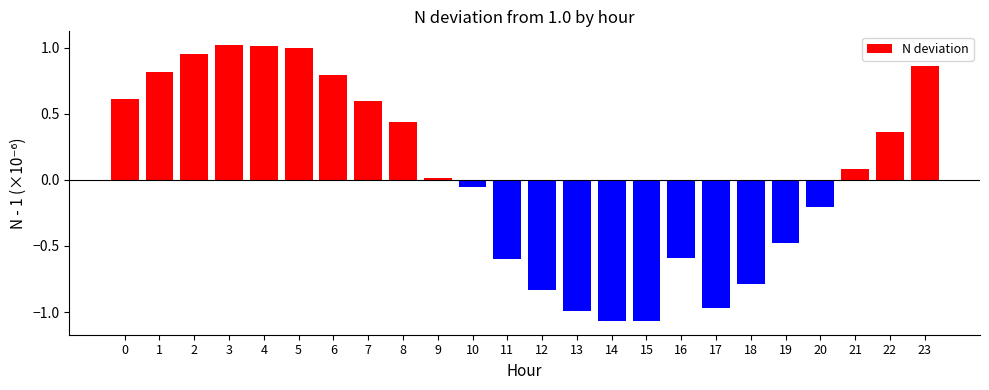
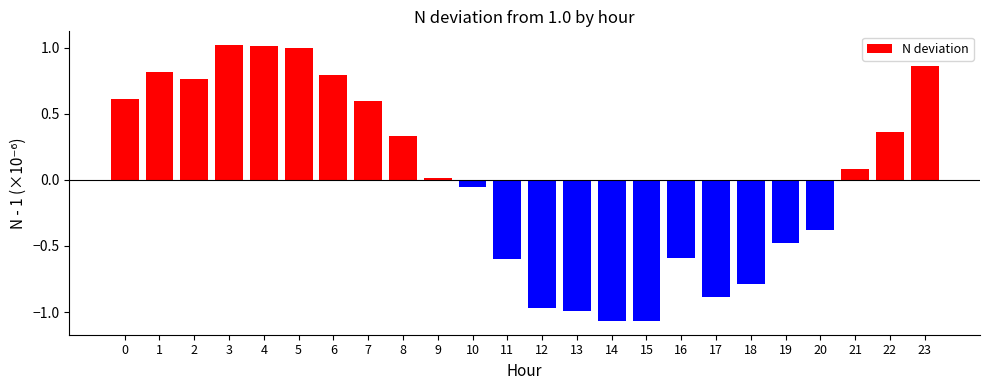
  {
    "0": 0.61,
    "1": 0.82,
-   "2": 0.95,
+   "2": 0.76,
    "3": 1.02,
    "4": 1.01,
    "5": 1.00,
    "6": 0.79,
    "7": 0.59,
-   "8": 0.44,
+   "8": 0.33,
    "10": -0.05,
    "11": -0.60,
-   "12": -0.83,
+   "12": -0.97,
    "13": -0.99,
    "14": -1.07,
    "15": -1.07,
    "16": -0.59,
-   "17": -0.97,
+   "17": -0.89,
    "18": -0.79,
    "19": -0.48,
-   "20": -0.21,
+   "20": -0.38,
    "21": 0.08,
    "22": 0.36,
    "23": 0.86
  }
